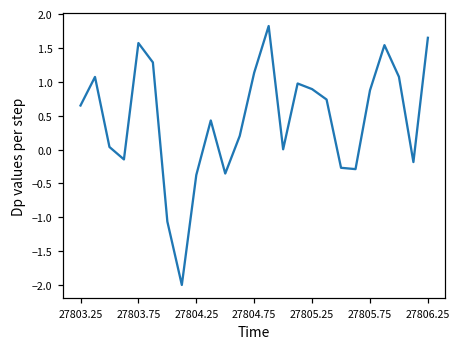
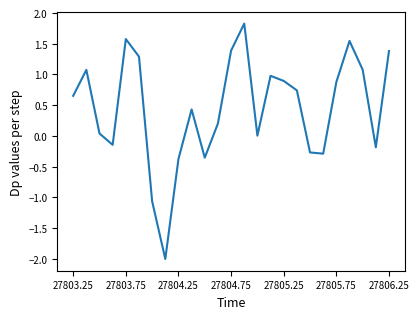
  {
    "27803.25": 0.7,
    "27803.75": 1.6,
    "27804.25": -0.4,
-   "27804.75": 1.1,
+   "27804.75": 1.4,
    "27805.25": 0.9,
    "27805.75": 0.9,
-   "27806.25": 1.7
+   "27806.25": 1.4
  }
